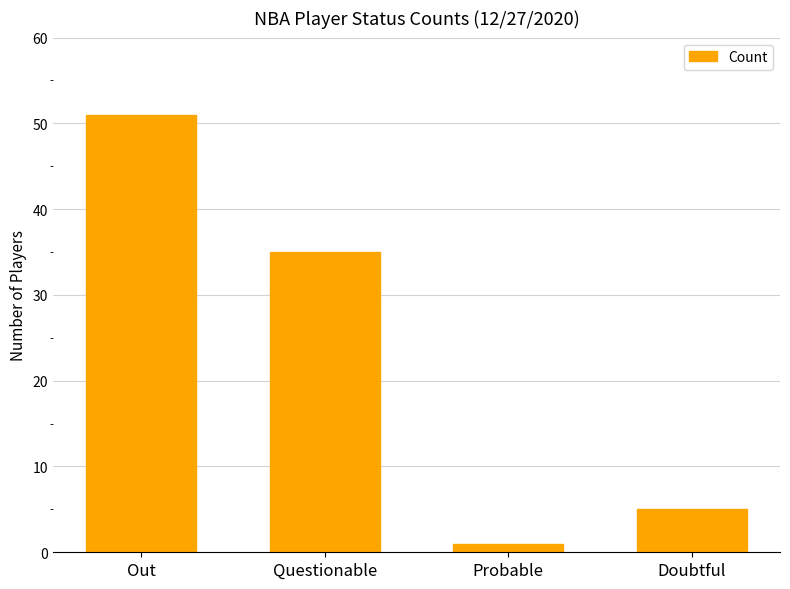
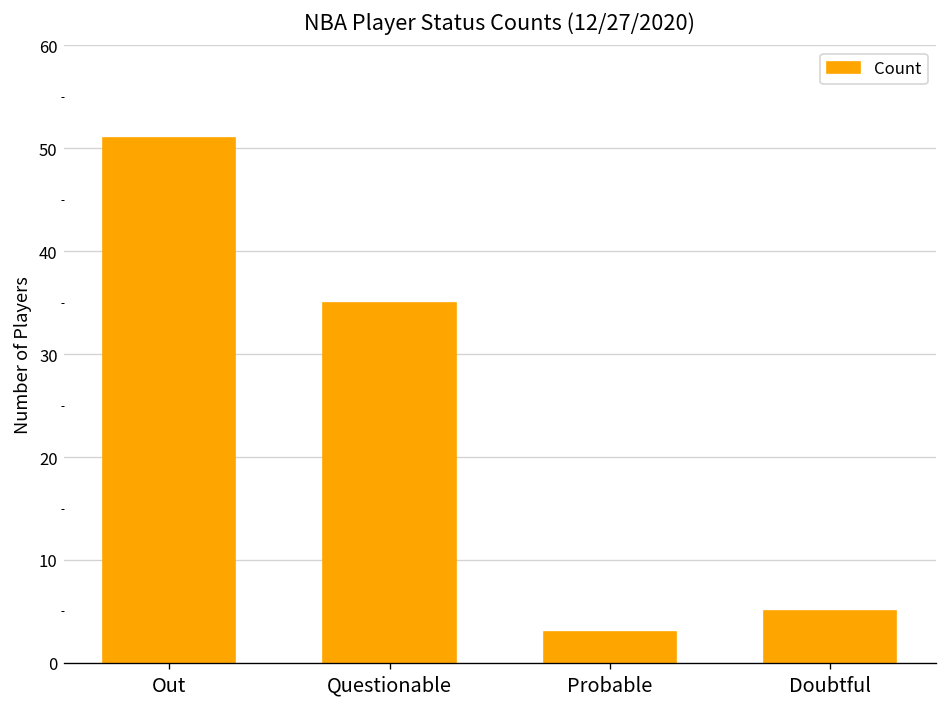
  {
    "Out": 51,
    "Questionable": 35,
-   "Probable": 1,
+   "Probable": 3,
    "Doubtful": 5
  }
